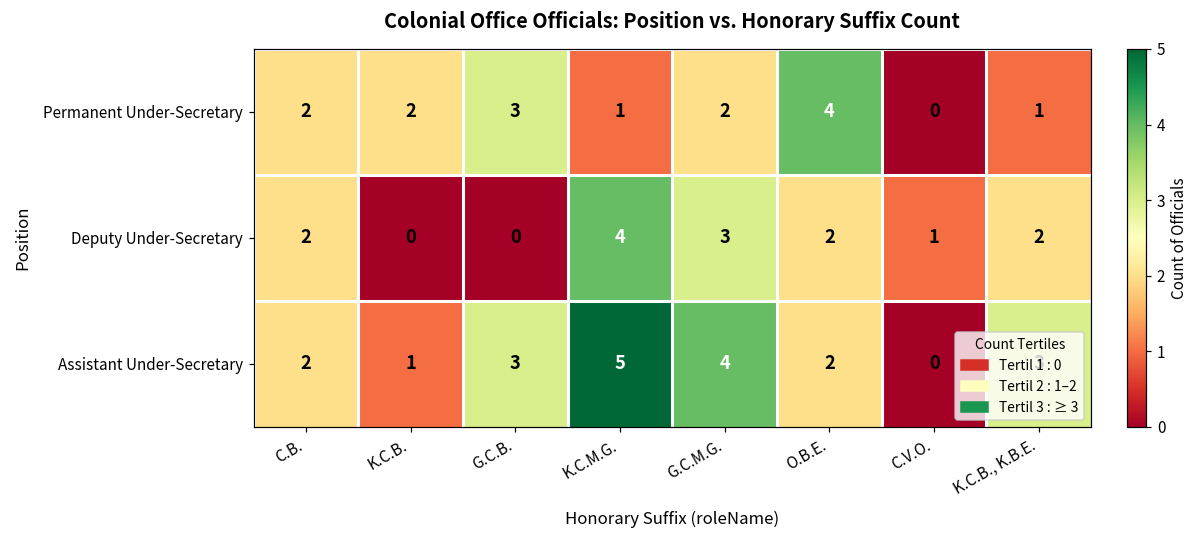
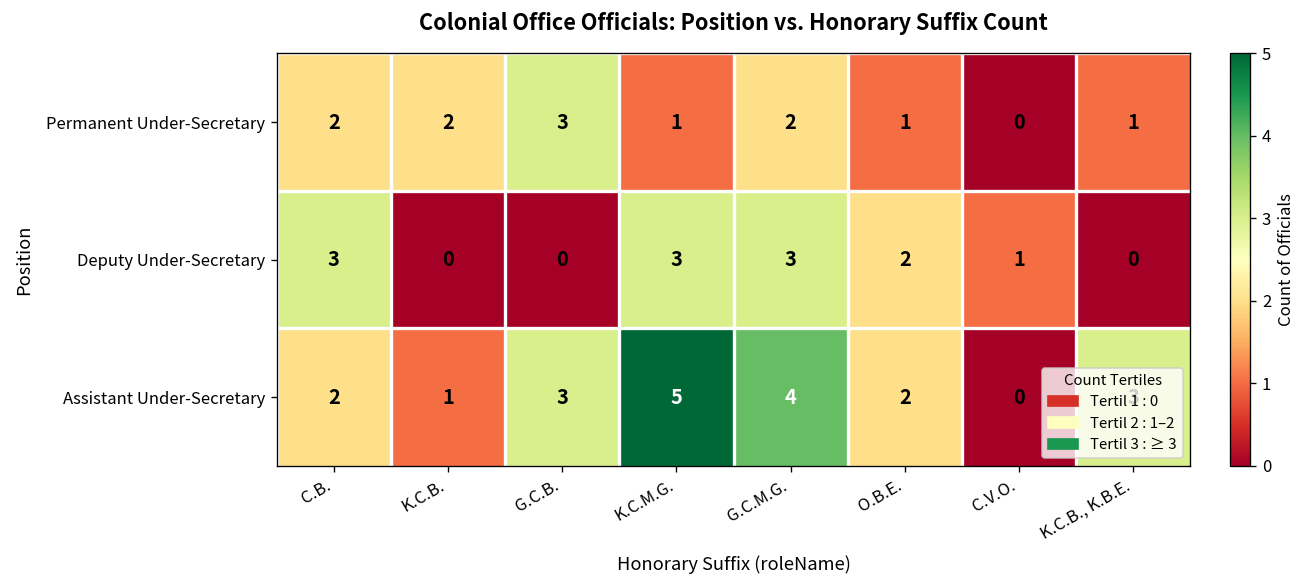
  {
    "Permanent Under-Secretary": {
      "C.B.": 2,
      "K.C.B.": 2,
      "G.C.B.": 3,
      "K.C.M.G.": 1,
      "G.C.M.G.": 2,
-     "O.B.E.": 4,
+     "O.B.E.": 1,
      "C.V.O.": 0,
      "K.C.B., K.B.E.": 1
    },
    "Deputy Under-Secretary": {
-     "C.B.": 2,
+     "C.B.": 3,
      "K.C.B.": 0,
      "G.C.B.": 0,
-     "K.C.M.G.": 4,
+     "K.C.M.G.": 3,
      "G.C.M.G.": 3,
      "O.B.E.": 2,
      "C.V.O.": 1,
-     "K.C.B., K.B.E.": 2
+     "K.C.B., K.B.E.": 0
    },
    "Assistant Under-Secretary": {
      "C.B.": 2,
      "K.C.B.": 1,
      "G.C.B.": 3,
      "K.C.M.G.": 5,
      "G.C.M.G.": 4,
      "O.B.E.": 2,
      "C.V.O.": 0
    }
  }
